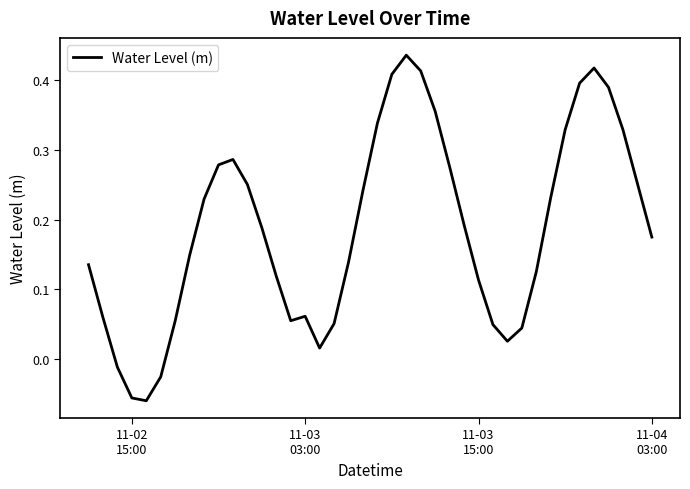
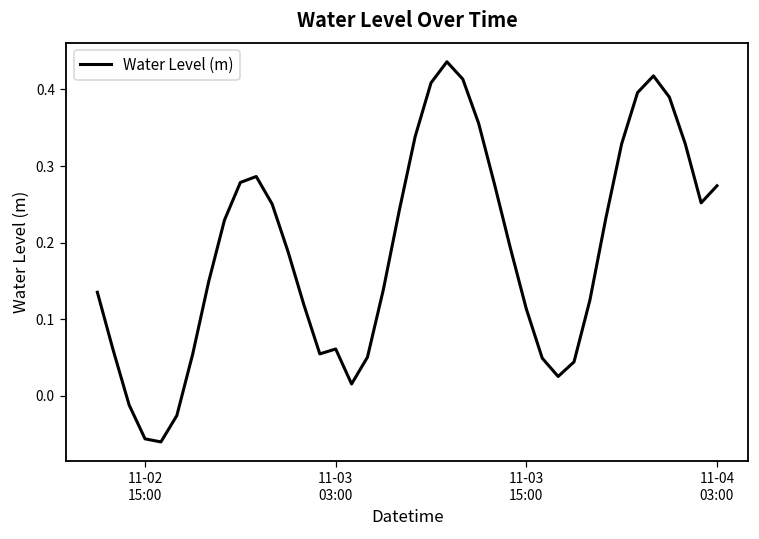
  {
    "11-02 15:00": -0.06,
    "11-03 03:00": 0.06,
    "11-03 15:00": 0.11,
-   "11-04 03:00": 0.17
+   "11-04 03:00": 0.27
  }
